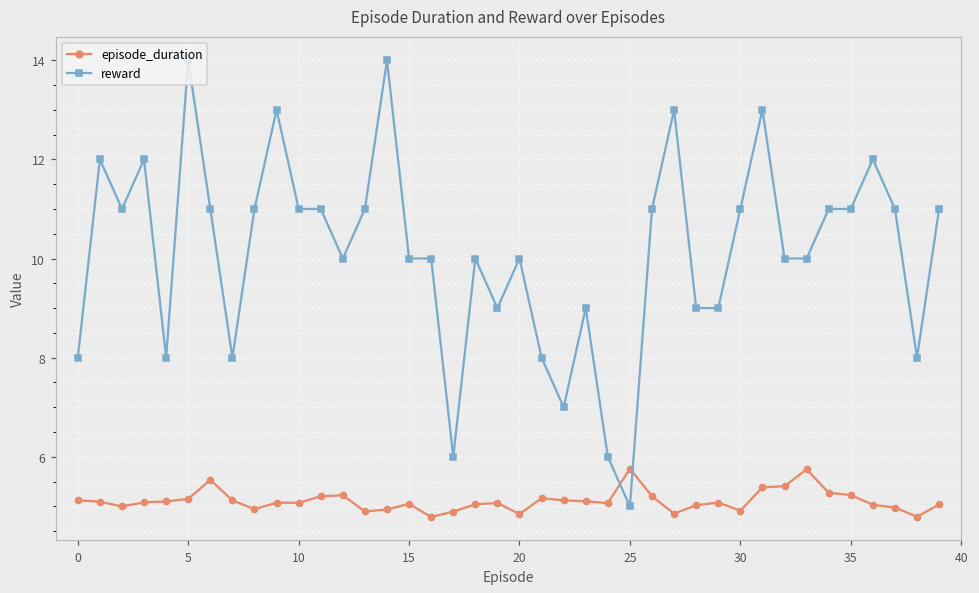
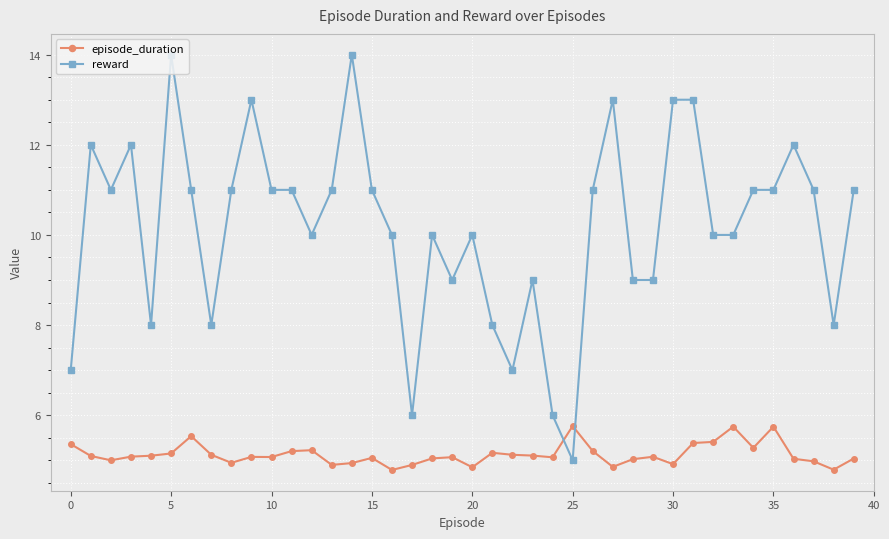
  {
    "episode_duration": {
-     "0": 5.1,
+     "0": 5.4,
      "5": 5.2,
      "10": 5.1,
      "15": 5.1,
      "20": 4.8,
      "25": 5.8,
      "30": 4.9,
-     "35": 5.2
+     "35": 5.7
    },
    "reward": {
-     "0": 8,
+     "0": 7,
      "10": 11,
-     "15": 10,
+     "15": 11,
      "20": 10,
      "25": 5,
-     "30": 11,
+     "30": 13,
      "35": 11
    }
  }
